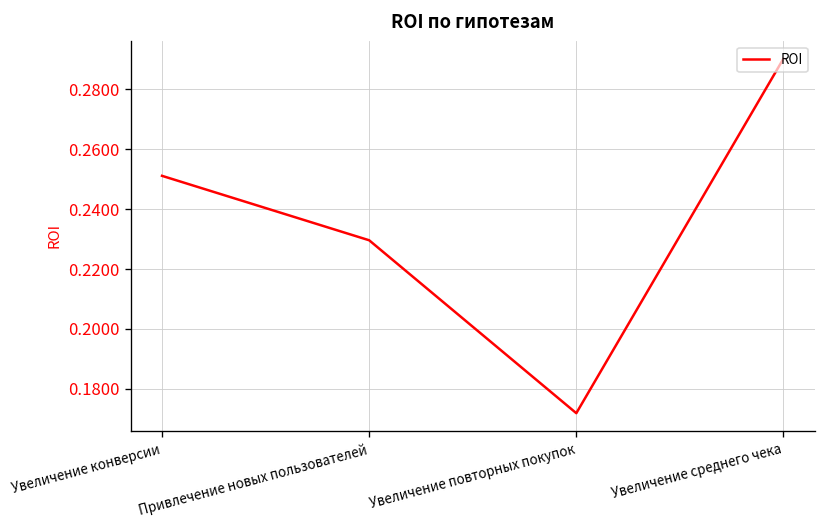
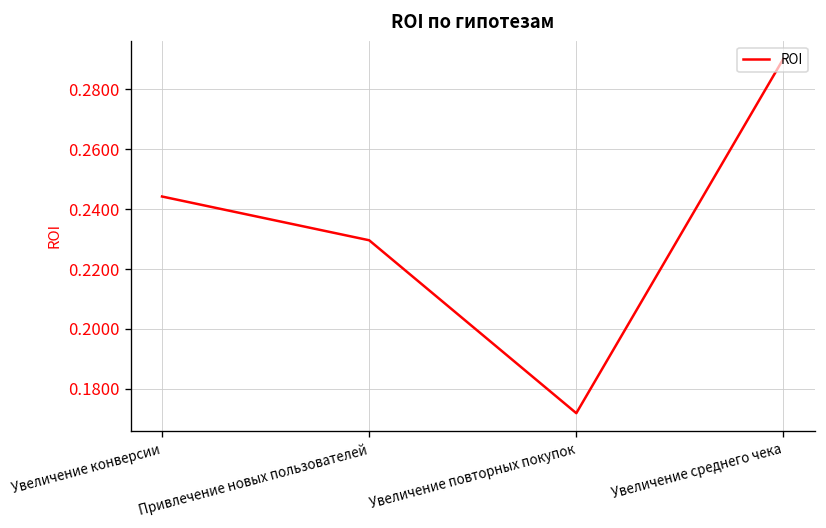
  {
-   "Увеличение конверсии": 0.251,
+   "Увеличение конверсии": 0.244,
    "Привлечение новых пользователей": 0.230,
    "Увеличение повторных покупок": 0.172
  }
